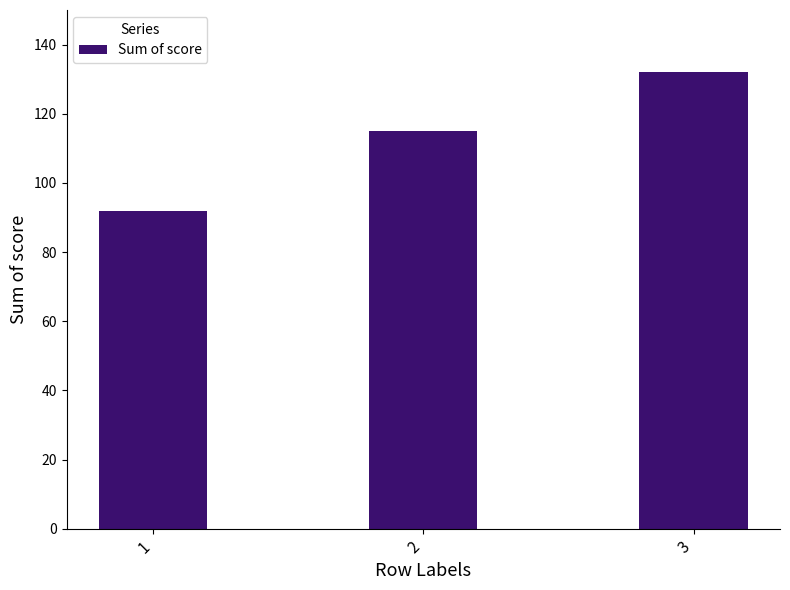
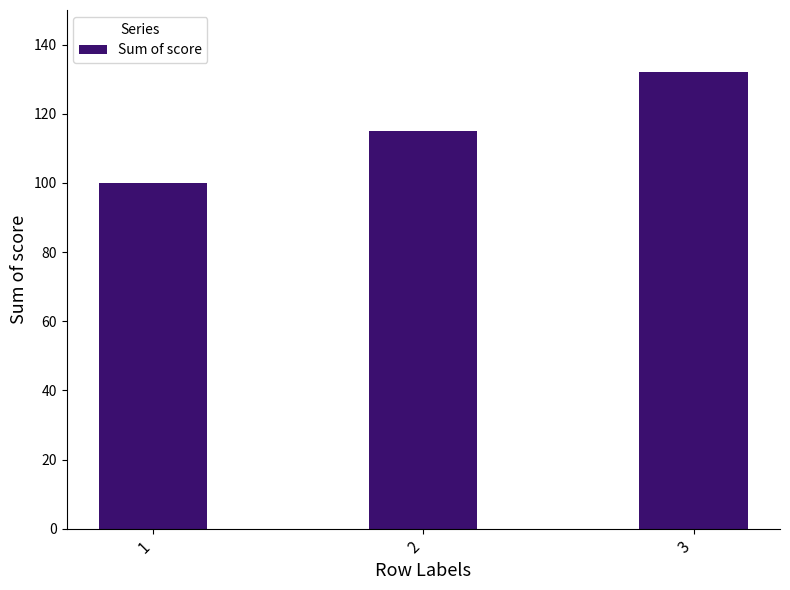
  {
-   "1": 92,
+   "1": 100,
    "2": 115,
    "3": 132
  }
